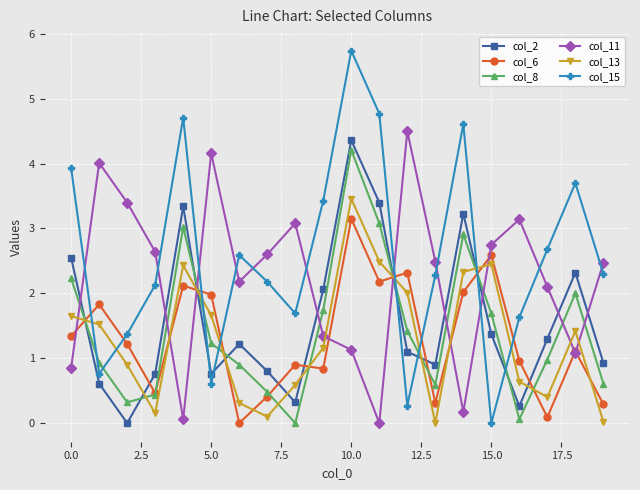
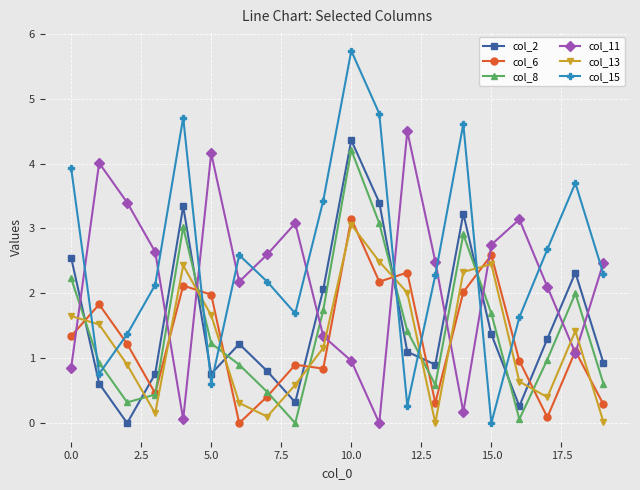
  {
    "col_6": {
      "0.0": 1.3,
      "5.0": 2.0,
      "10.0": 3.2,
      "15.0": 2.6
    },
    "col_8": {
      "0.0": 2.2,
      "5.0": 1.2,
      "10.0": 4.2,
      "15.0": 1.7
    },
    "col_11": {
      "0.0": 0.9,
      "5.0": 4.2,
-     "10.0": 1.1,
+     "10.0": 1.0,
      "15.0": 2.8
    },
    "col_13": {
      "0.0": 1.7,
      "5.0": 1.7,
-     "10.0": 3.5,
+     "10.0": 3.1,
      "15.0": 2.5
    }
  }
